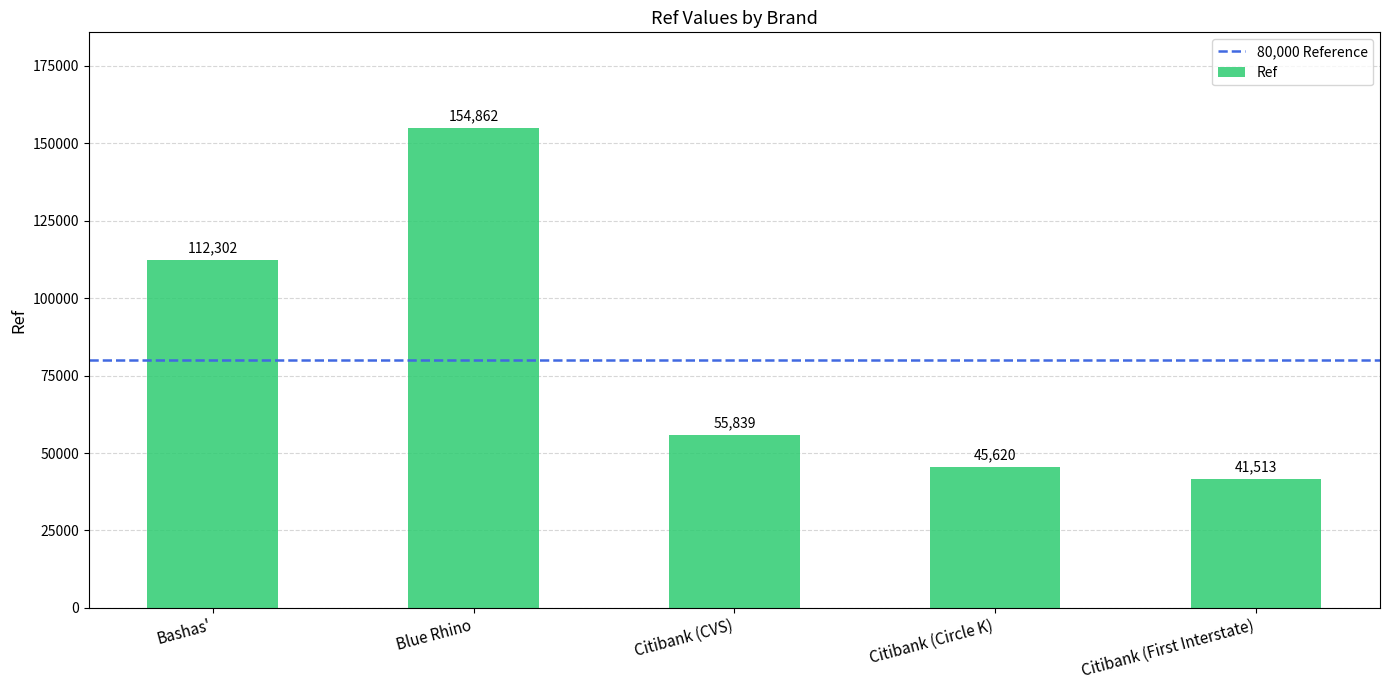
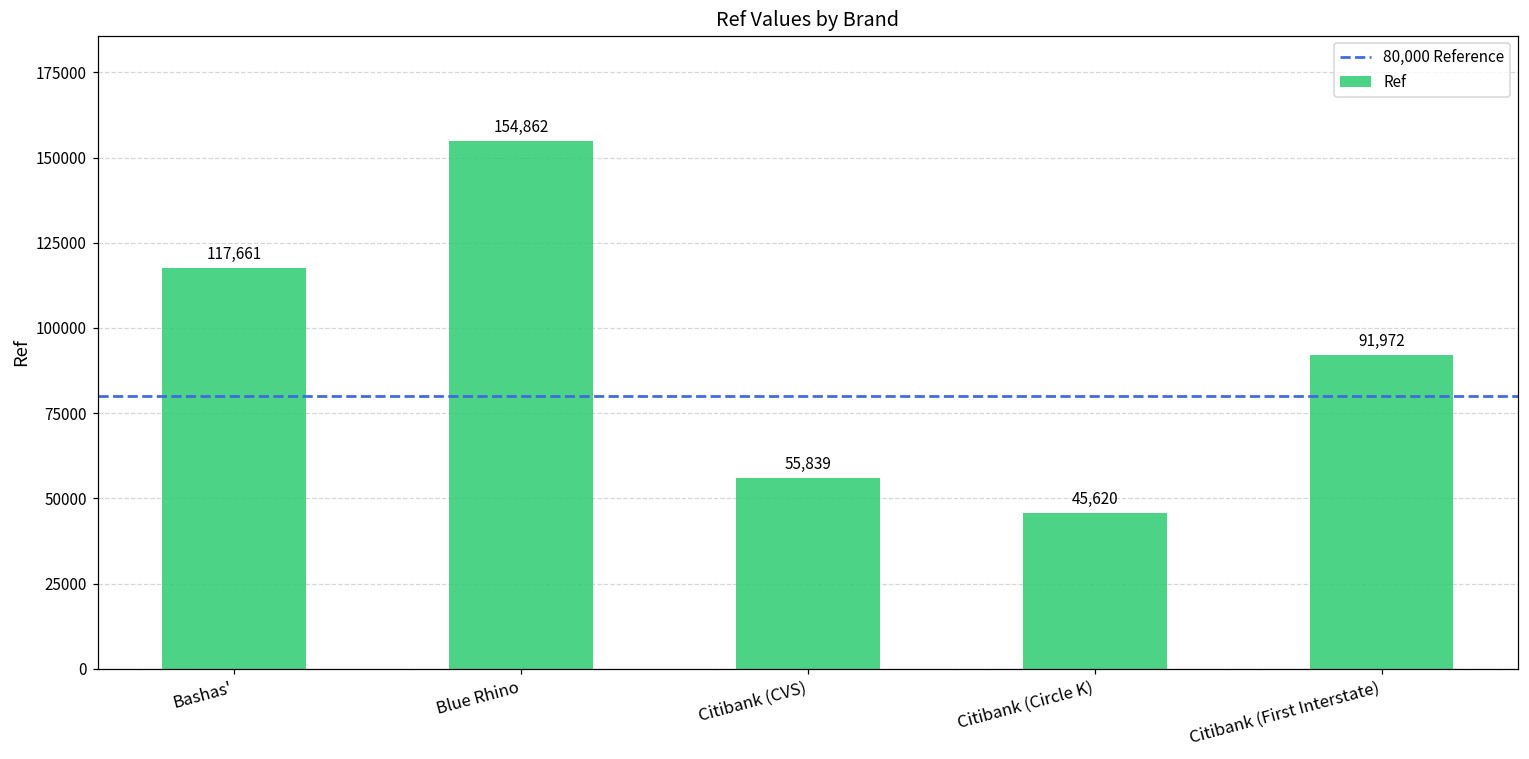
  {
-   "Bashas'": "112,302",
+   "Bashas'": "117,661",
    "Blue Rhino": "154,862",
    "Citibank (CVS)": "55,839",
    "Citibank (Circle K)": "45,620",
-   "Citibank (First Interstate)": "41,513"
+   "Citibank (First Interstate)": "91,972"
  }
